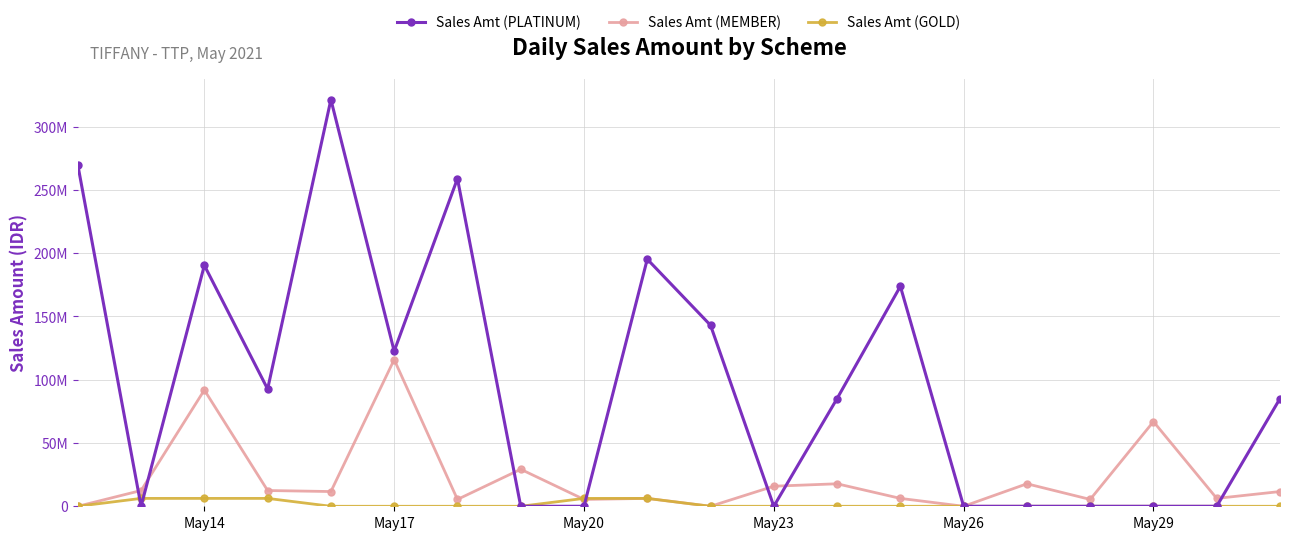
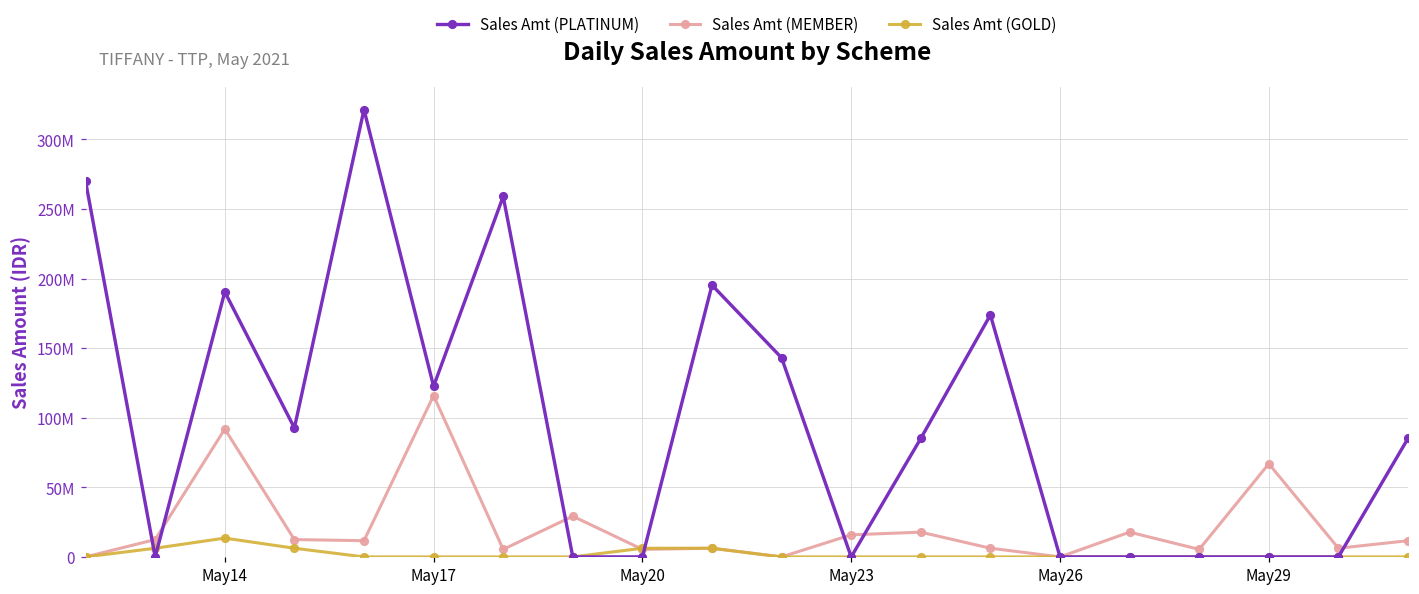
  {
    "Sales Amt (PLATINUM)": {
      "May14": 190000000,
      "May17": 123000000,
      "May20": 0
    },
    "Sales Amt (MEMBER)": {
      "May14": 92000000,
      "May17": 116000000,
      "May23": 16000000,
      "May29": 67000000
    },
    "Sales Amt (GOLD)": {
-     "May14": 6000000,
+     "May14": 14000000,
      "May17": 0
    }
  }
